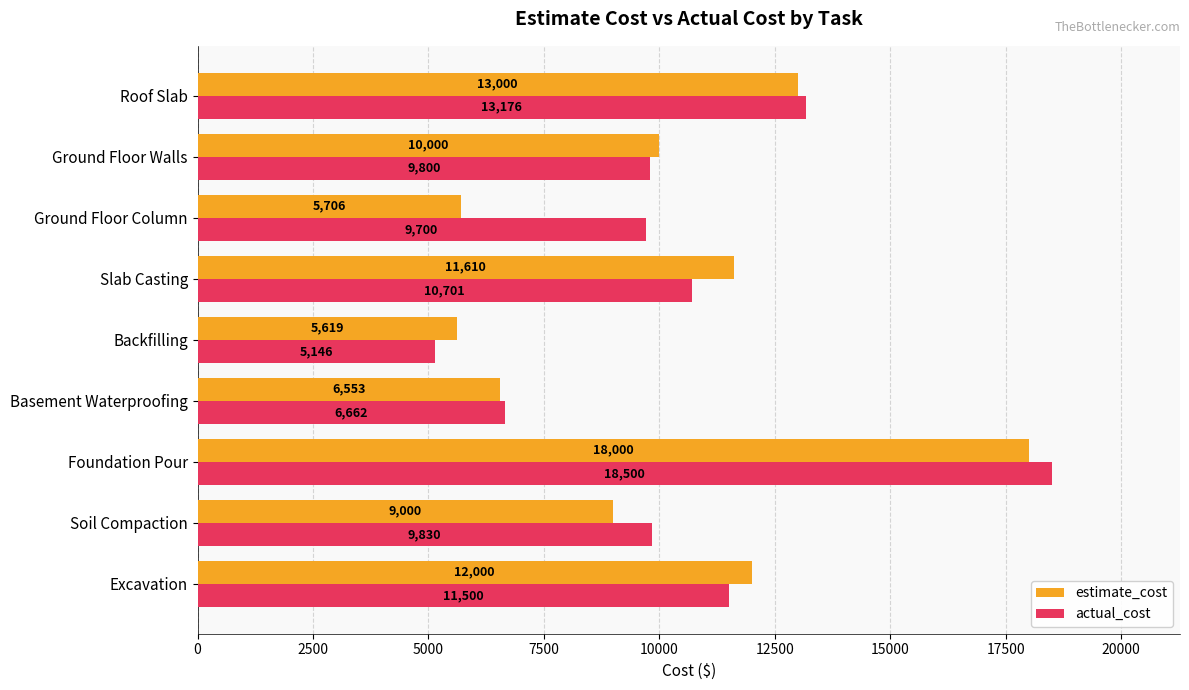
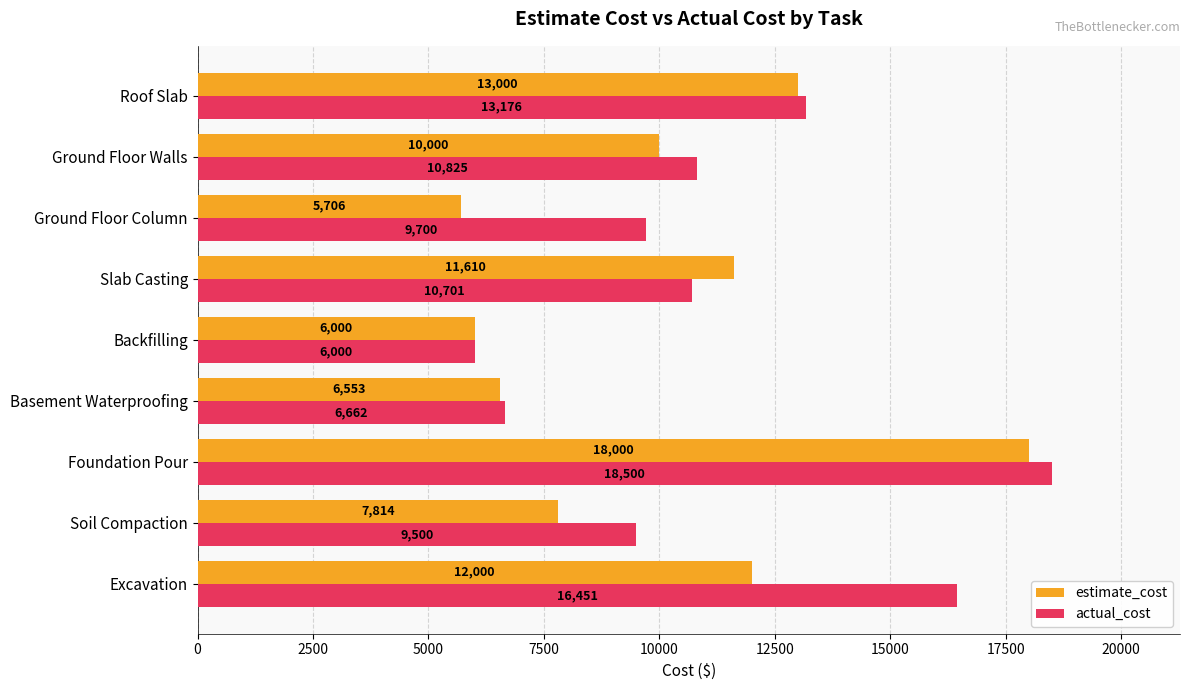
  {
    "estimate_cost": {
      "Roof Slab": "13,000",
      "Ground Floor Walls": "10,000",
      "Ground Floor Column": "5,706",
      "Slab Casting": "11,610",
-     "Backfilling": "5,619",
+     "Backfilling": "6,000",
      "Basement Waterproofing": "6,553",
      "Foundation Pour": "18,000",
-     "Soil Compaction": "9,000",
+     "Soil Compaction": "7,814",
      "Excavation": "12,000"
    },
    "actual_cost": {
      "Roof Slab": "13,176",
-     "Ground Floor Walls": "9,800",
+     "Ground Floor Walls": "10,825",
      "Ground Floor Column": "9,700",
      "Slab Casting": "10,701",
-     "Backfilling": "5,146",
+     "Backfilling": "6,000",
      "Basement Waterproofing": "6,662",
      "Foundation Pour": "18,500",
-     "Soil Compaction": "9,830",
-     "Excavation": "11,500"
+     "Soil Compaction": "9,500",
+     "Excavation": "16,451"
    }
  }
